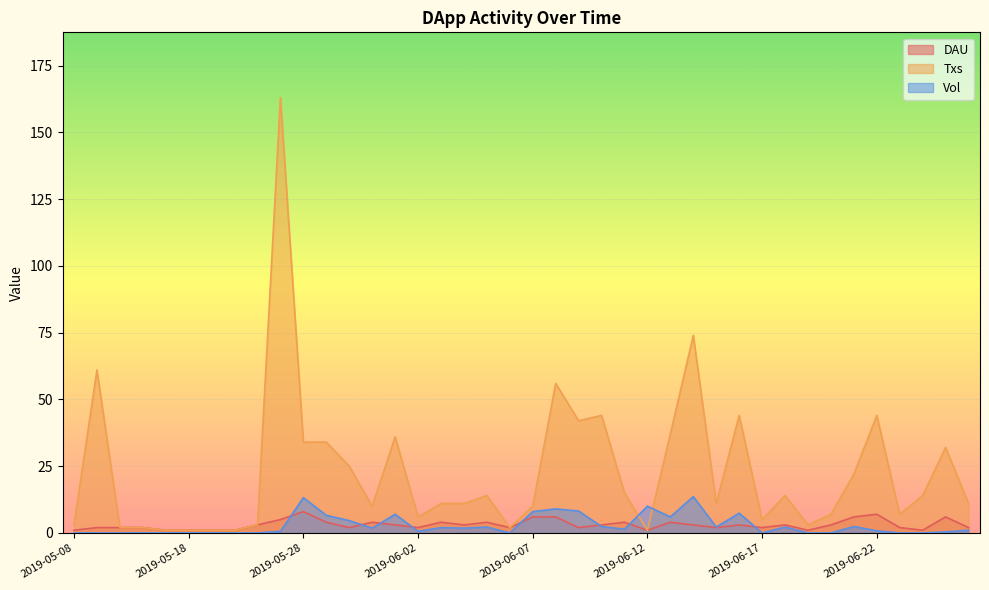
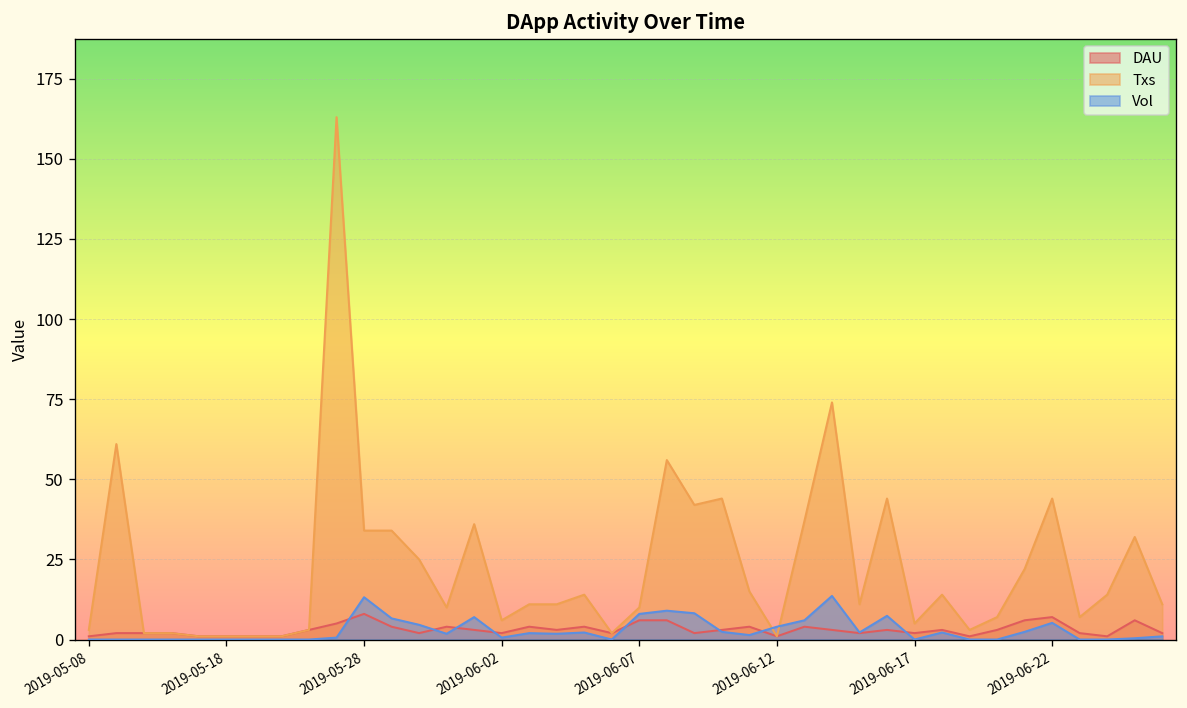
  {
    "Vol": {
      "2019-05-08": 0,
      "2019-05-18": 0,
      "2019-05-28": 13,
      "2019-06-02": 1,
      "2019-06-07": 8,
-     "2019-06-12": 10,
+     "2019-06-12": 4,
      "2019-06-17": 0,
-     "2019-06-22": 1
+     "2019-06-22": 5
    }
  }
